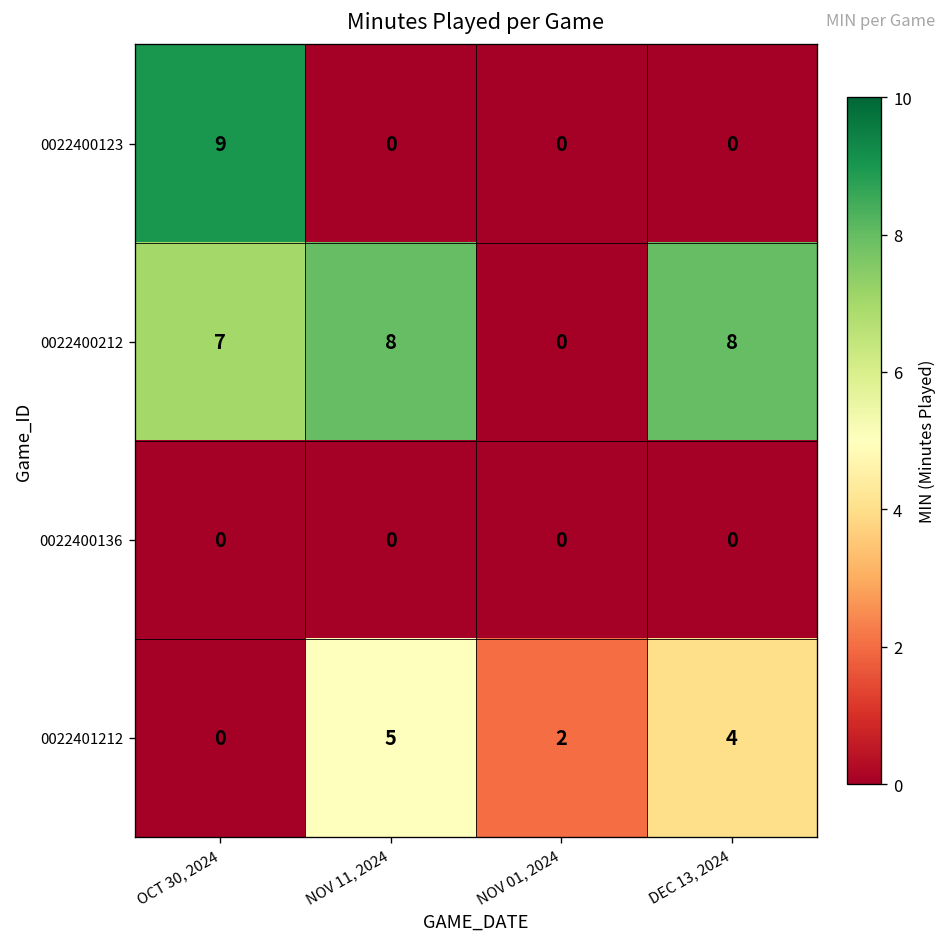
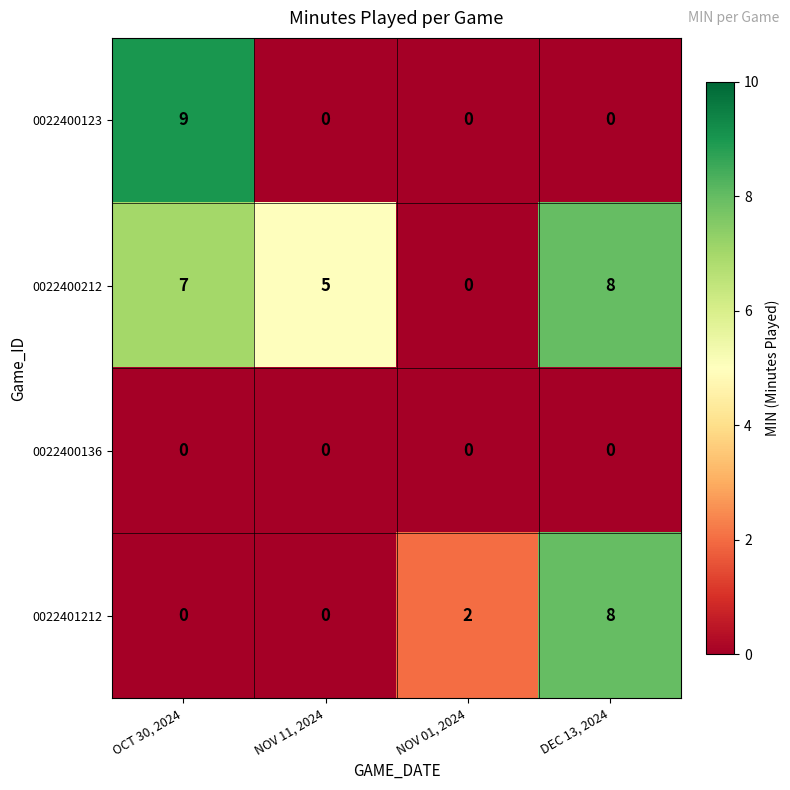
  {
    "0022400123": {
      "OCT 30, 2024": 9,
      "NOV 11, 2024": 0,
      "NOV 01, 2024": 0,
      "DEC 13, 2024": 0
    },
    "0022400212": {
      "OCT 30, 2024": 7,
-     "NOV 11, 2024": 8,
+     "NOV 11, 2024": 5,
      "NOV 01, 2024": 0,
      "DEC 13, 2024": 8
    },
    "0022400136": {
      "OCT 30, 2024": 0,
      "NOV 11, 2024": 0,
      "NOV 01, 2024": 0,
      "DEC 13, 2024": 0
    },
    "0022401212": {
      "OCT 30, 2024": 0,
-     "NOV 11, 2024": 5,
+     "NOV 11, 2024": 0,
      "NOV 01, 2024": 2,
-     "DEC 13, 2024": 4
+     "DEC 13, 2024": 8
    }
  }
